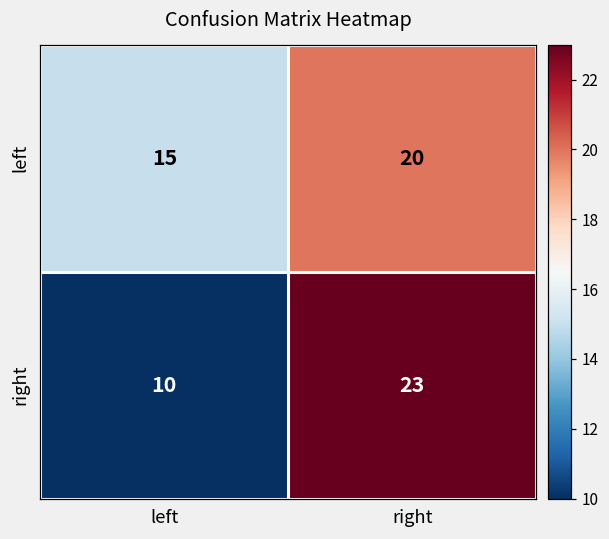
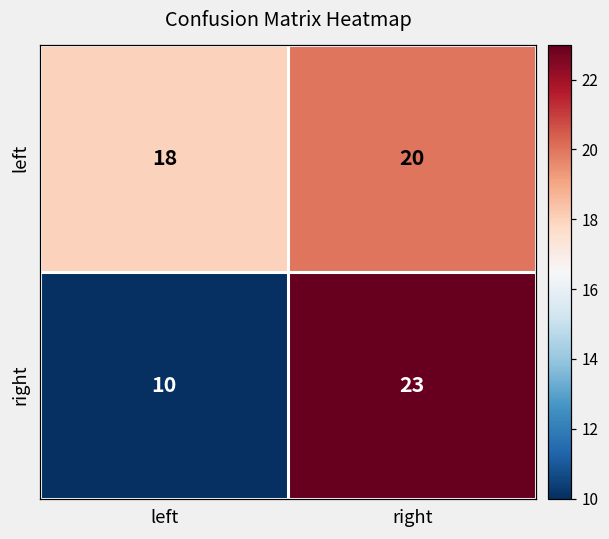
  {
    "left": {
-     "left": 15,
+     "left": 18,
      "right": 20
    },
    "right": {
      "left": 10,
      "right": 23
    }
  }
